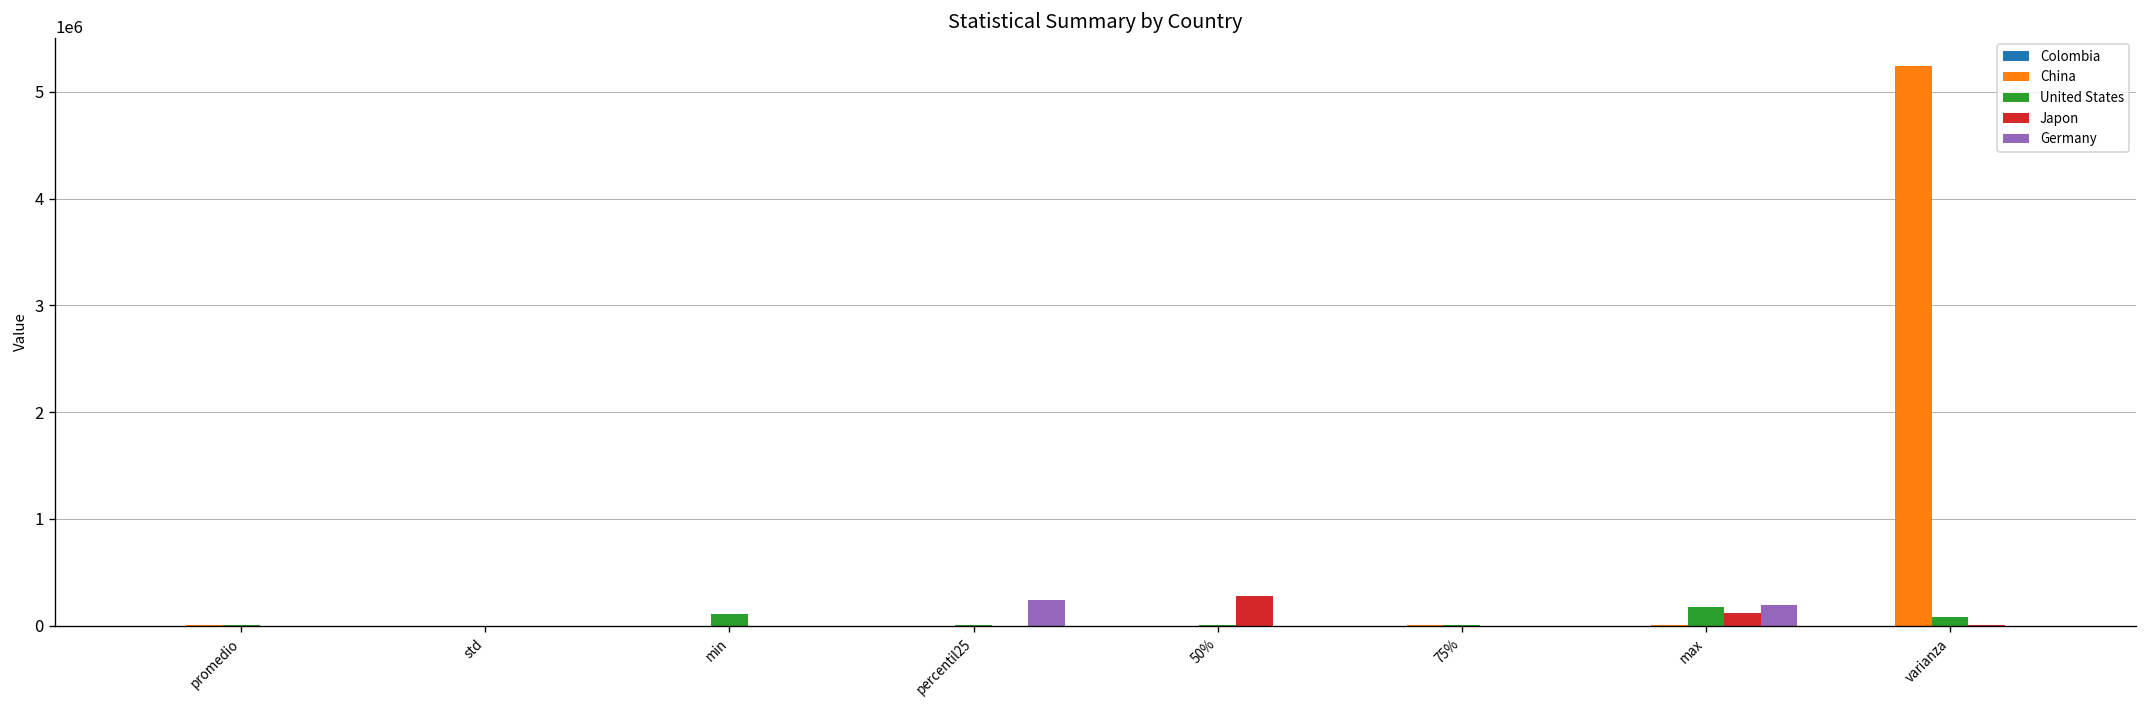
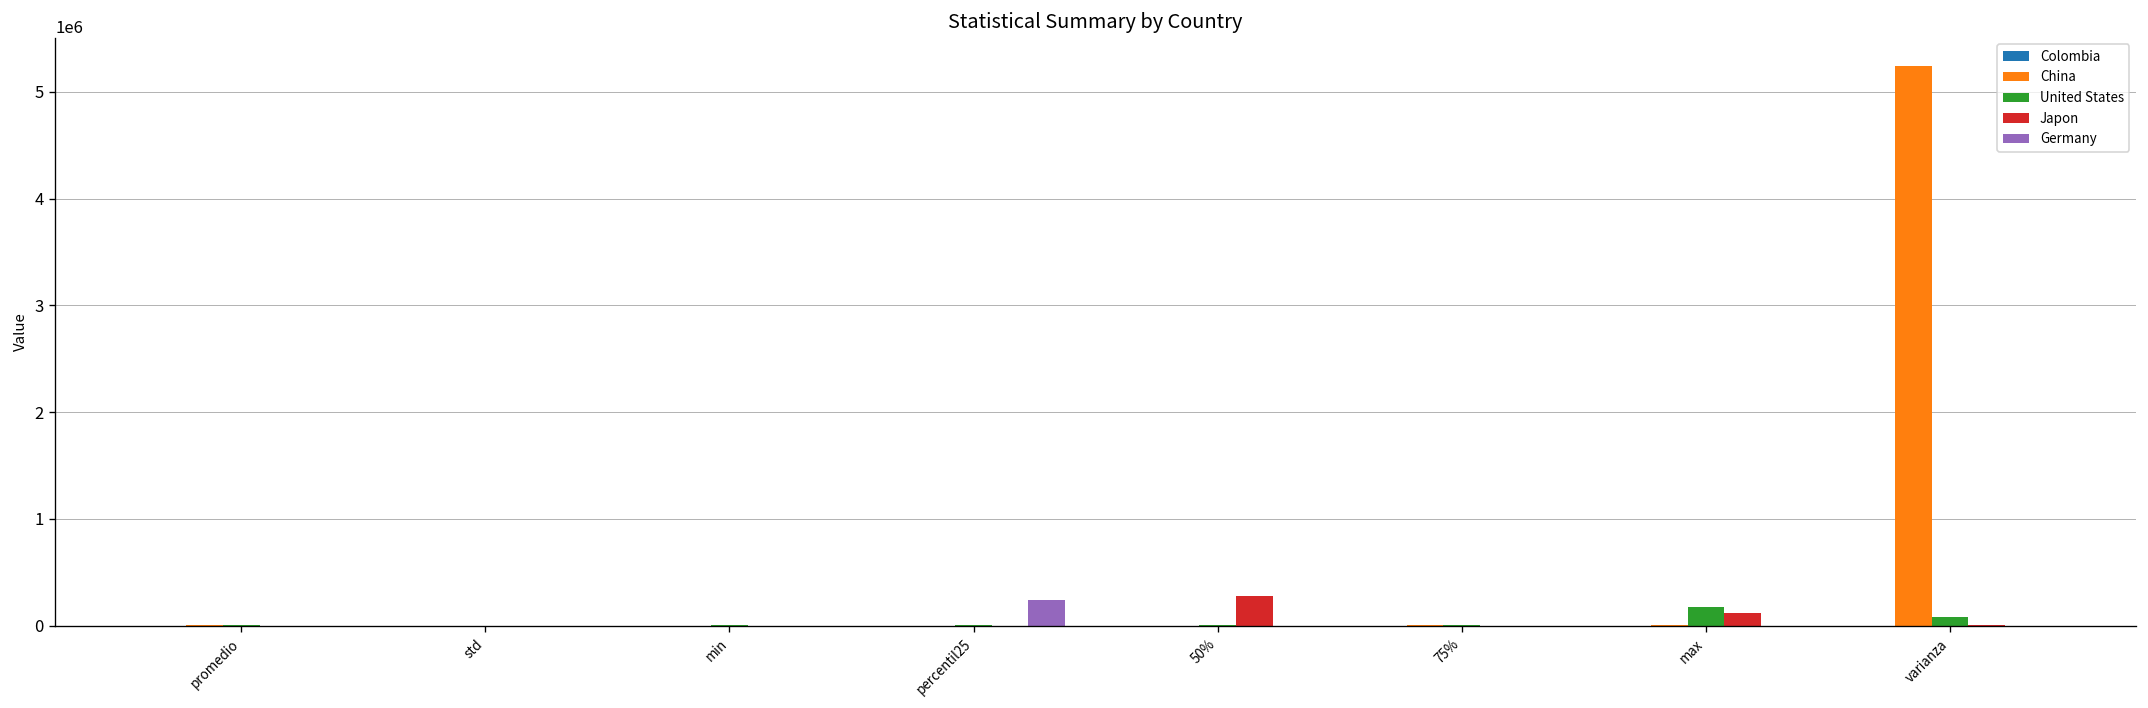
  {
    "China": {
      "varianza": 5200000
    },
    "United States": {
-     "min": 100000,
+     "min": 0,
      "max": 200000,
      "varianza": 100000
    },
    "Japon": {
      "50%": 300000,
      "max": 100000
    },
    "Germany": {
      "percentil25": 200000,
-     "max": 200000
+     "max": 0
    }
  }
